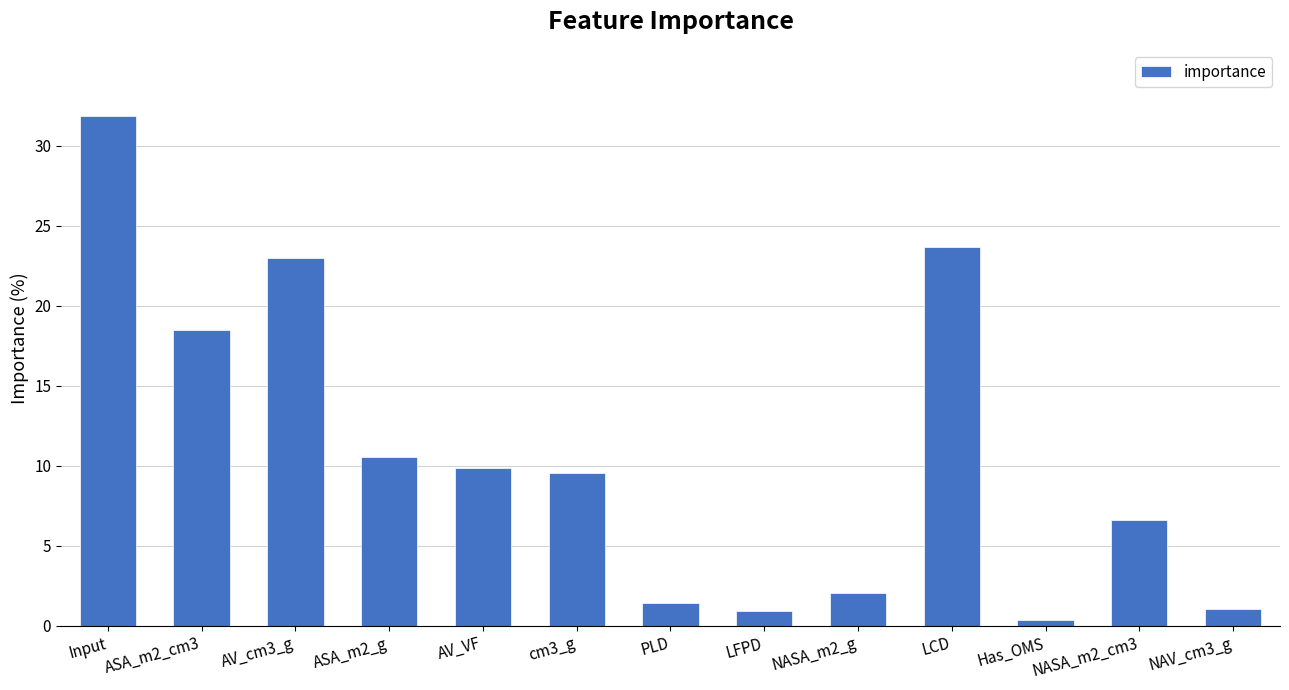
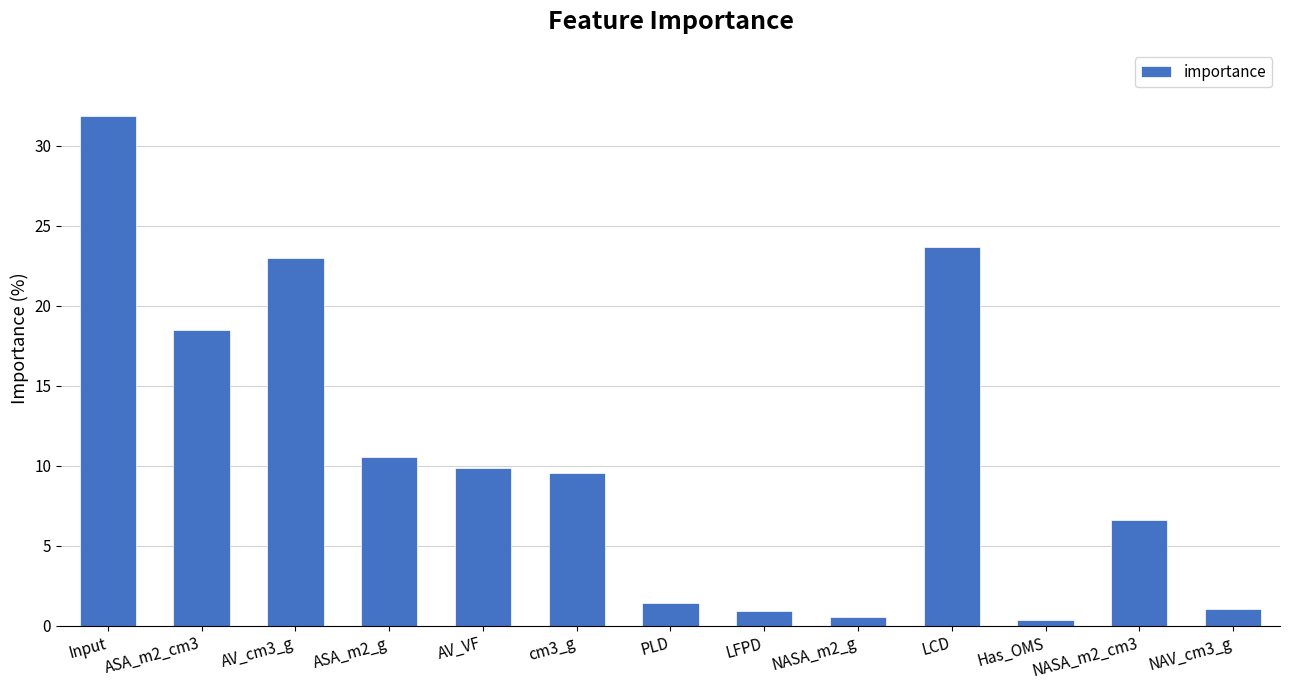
  {
    "Input": 31.9,
    "ASA_m2_cm3": 18.5,
    "AV_cm3_g": 23.0,
    "ASA_m2_g": 10.5,
    "AV_VF": 9.8,
    "cm3_g": 9.6,
    "PLD": 1.4,
    "LFPD": 1.0,
-   "NASA_m2_g": 2.0,
+   "NASA_m2_g": 0.5,
    "LCD": 23.7,
    "Has_OMS": 0.4,
    "NASA_m2_cm3": 6.6,
    "NAV_cm3_g": 1.1
  }
